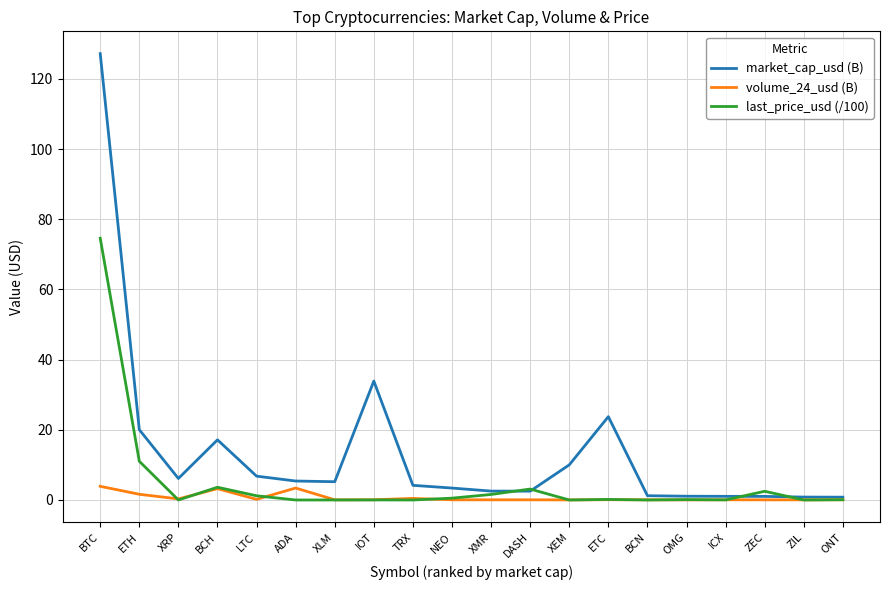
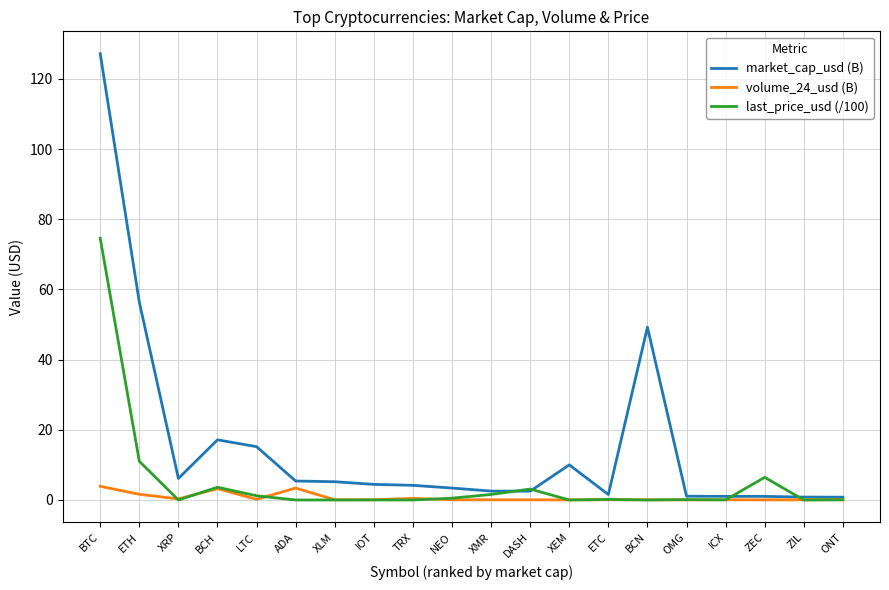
  {
    "market_cap_usd (B)": {
      "BTC": 127,
-     "ETH": 20,
+     "ETH": 56,
      "XRP": 6,
      "BCH": 17,
-     "LTC": 7,
+     "LTC": 15,
      "ADA": 5,
      "XLM": 5,
-     "IOT": 34,
+     "IOT": 4,
      "TRX": 4,
      "NEO": 3,
      "XMR": 3,
      "XEM": 10,
-     "ETC": 24,
-     "BCN": 1,
+     "ETC": 2,
+     "BCN": 49,
      "OMG": 1,
      "ICX": 1,
      "ZEC": 1,
      "ZIL": 1
    },
    "volume_24_usd (B)": {
      "BTC": 4,
      "ETH": 2,
      "LTC": 0,
      "ADA": 3,
      "XMR": 0,
      "DASH": 0,
      "ZEC": 0
    },
    "last_price_usd (/100)": {
      "BTC": 75,
      "ETH": 11,
      "LTC": 1,
      "ADA": 0,
      "XMR": 2,
-     "ZEC": 2
+     "ZEC": 6
    }
  }
